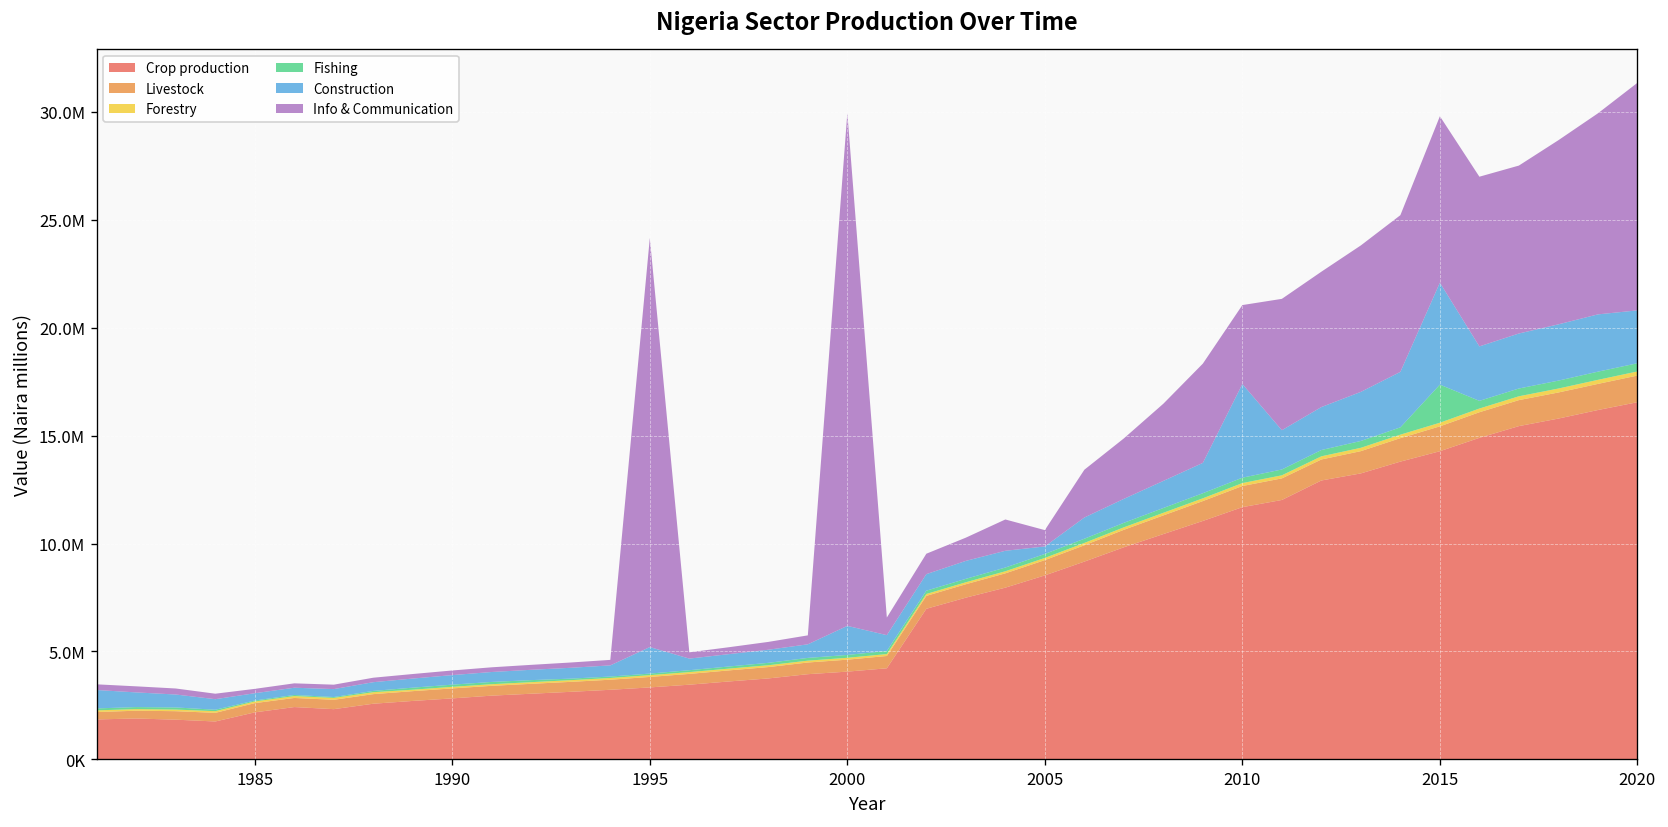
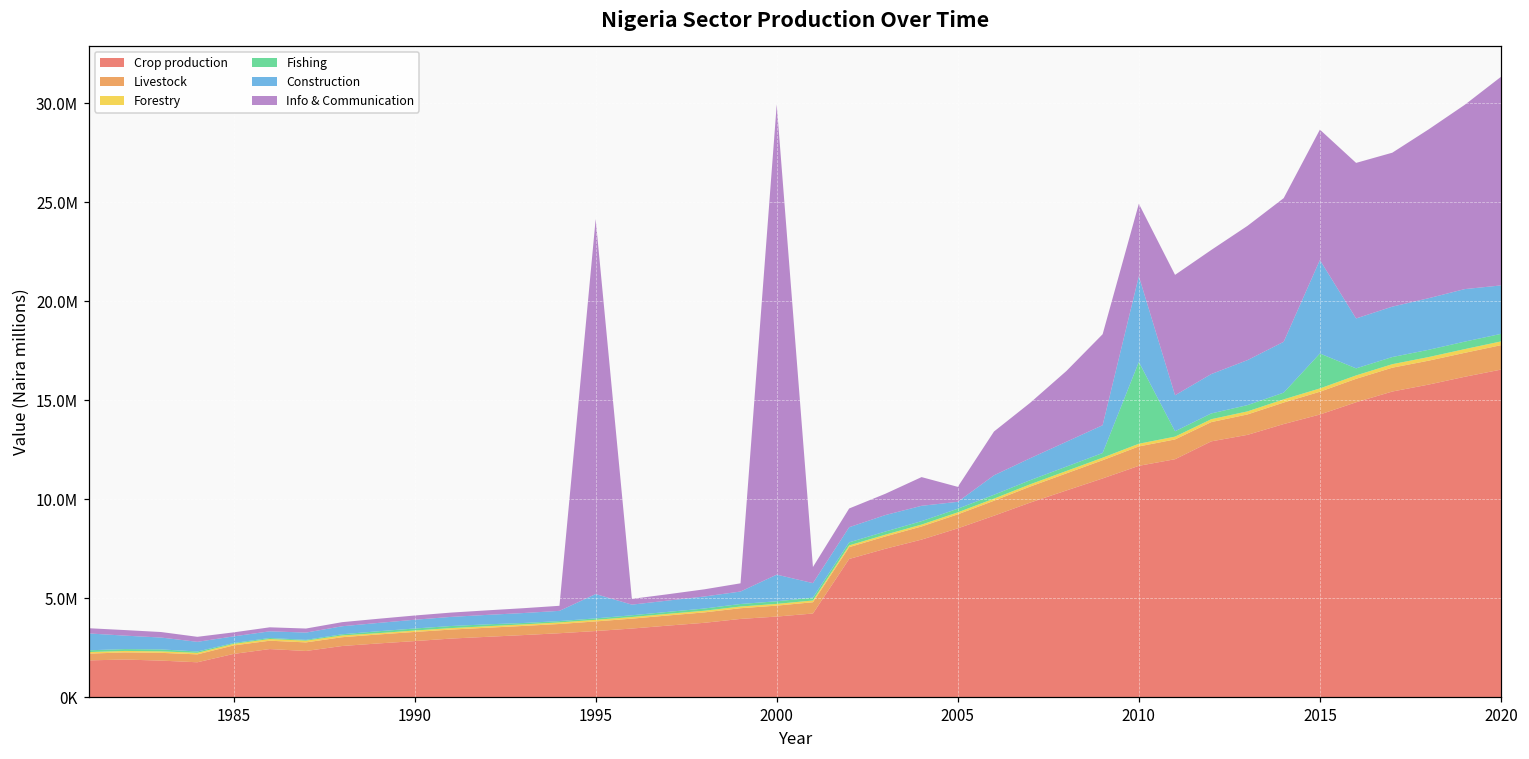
  {
    "Forestry": {
      "2015": 200000,
      "2020": 200000
    },
    "Fishing": {
      "2005": 200000,
-     "2010": 200000,
+     "2010": 4100000,
      "2015": 1800000,
      "2020": 400000
    },
    "Construction": {
      "1985": 300000,
      "1990": 400000,
      "1995": 1200000,
      "2000": 1300000,
      "2005": 300000,
      "2010": 4300000,
      "2015": 4700000,
      "2020": 2400000
    },
    "Info & Communication": {
      "1985": 200000,
      "1990": 200000,
      "1995": 18900000,
      "2000": 23800000,
      "2005": 800000,
      "2010": 3700000,
-     "2015": 7700000,
+     "2015": 6600000,
      "2020": 10500000
    }
  }
